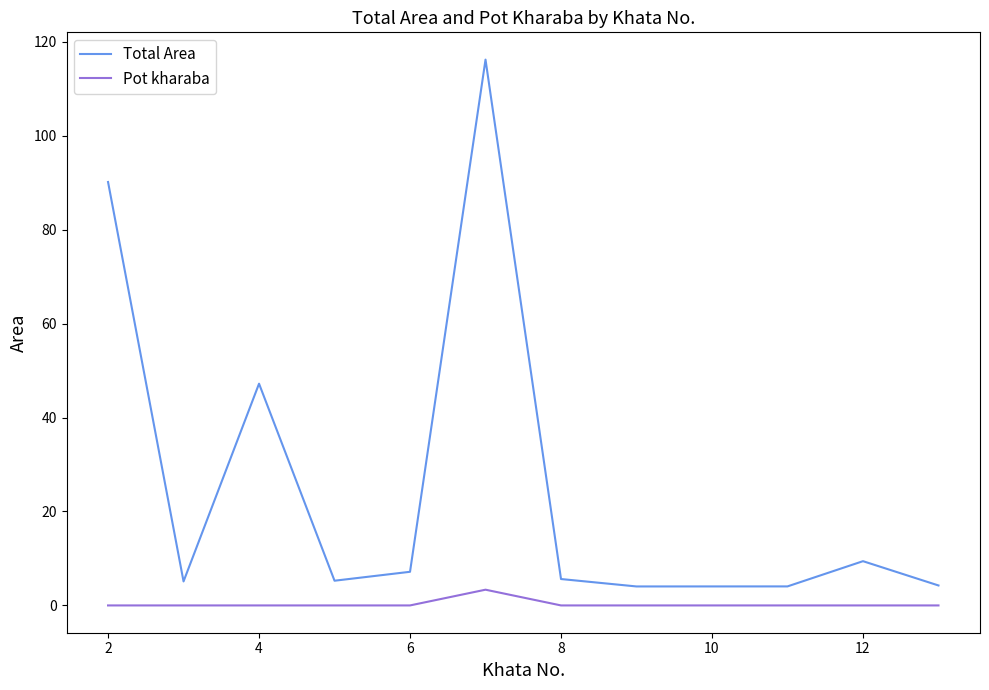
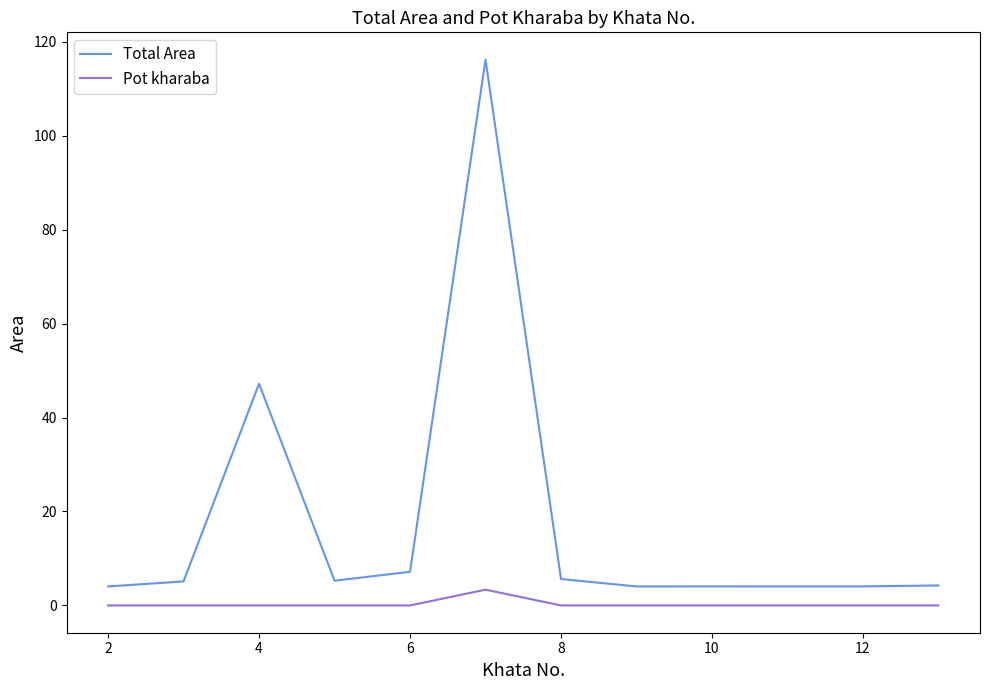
  {
    "Total Area": {
-     "2": 90,
+     "2": 4,
      "4": 47,
      "6": 7,
      "8": 6,
-     "12": 9
+     "12": 4
    },
    "Pot kharaba": {
      "2": 0,
      "4": 0,
      "6": 0,
      "8": 0,
      "12": 0
    }
  }
